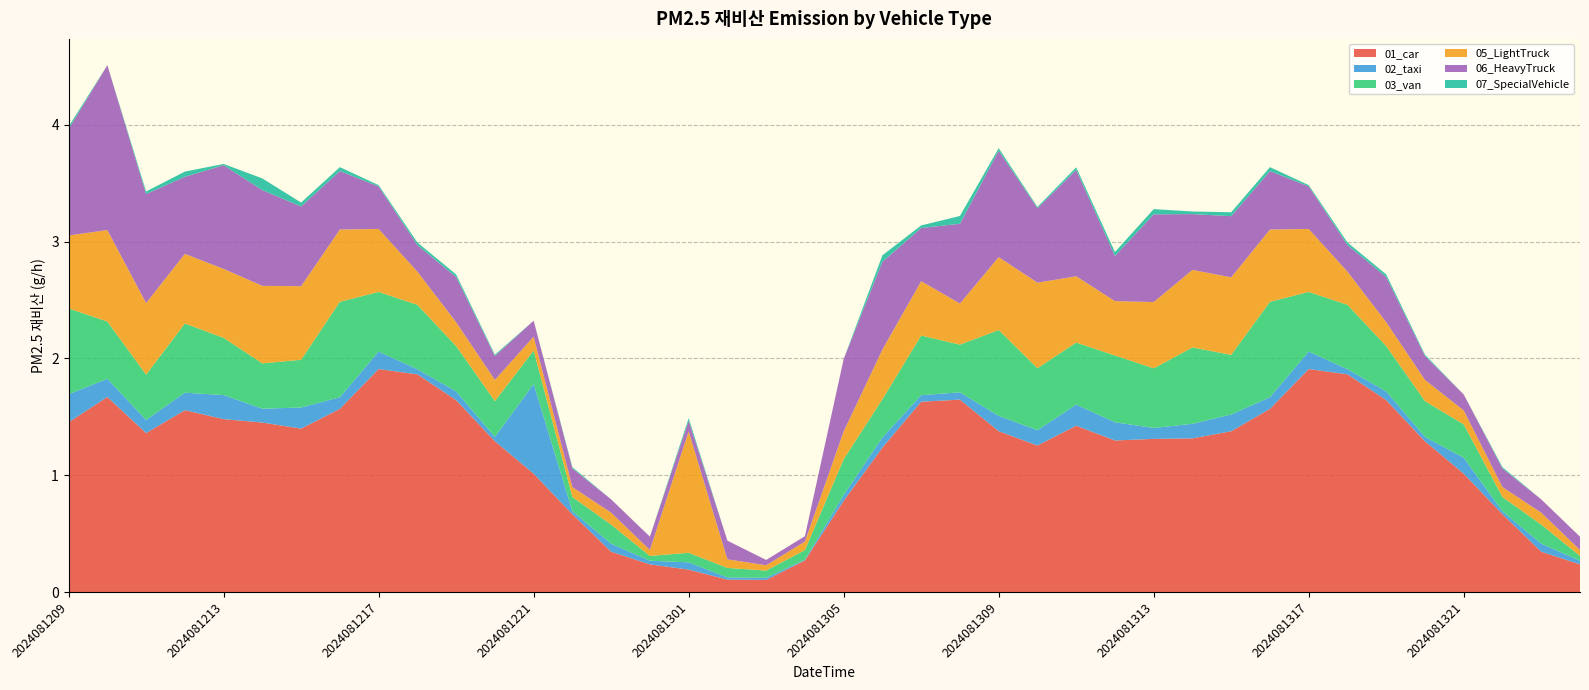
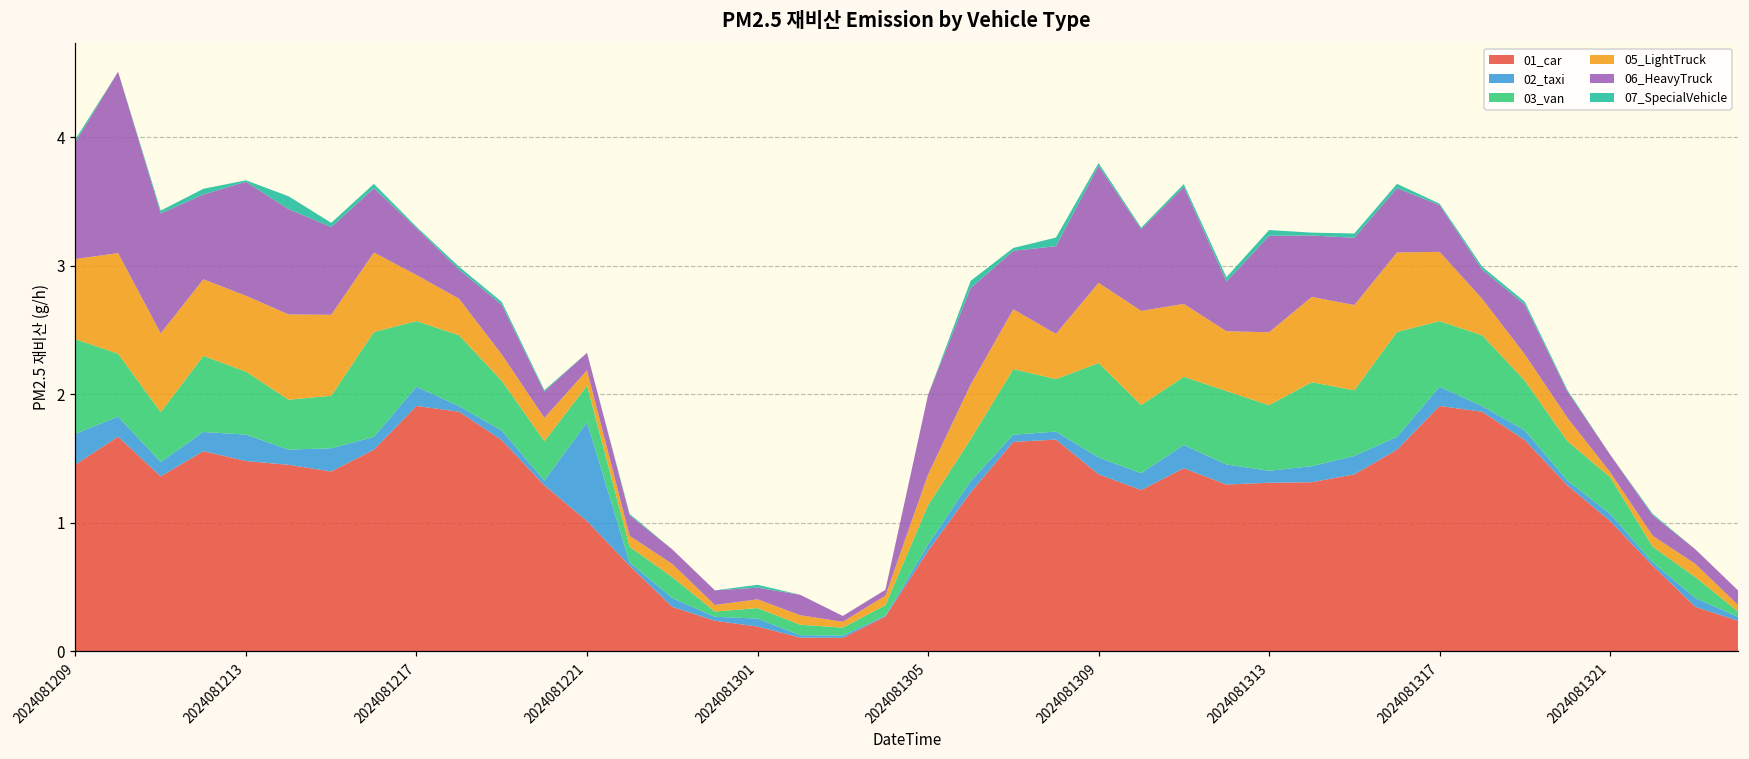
  {
    "01_car": {
      "2024081209": 1.45,
      "2024081213": 1.48,
      "2024081217": 1.91,
      "2024081221": 1.01,
      "2024081301": 0.19,
      "2024081305": 0.78,
      "2024081309": 1.38,
      "2024081313": 1.31,
      "2024081317": 1.91,
      "2024081321": 1.01
    },
    "02_taxi": {
      "2024081209": 0.24,
      "2024081213": 0.21,
      "2024081217": 0.15,
      "2024081221": 0.77,
      "2024081301": 0.06,
      "2024081305": 0.05,
      "2024081309": 0.13,
      "2024081313": 0.09,
      "2024081317": 0.15,
-     "2024081321": 0.14
+     "2024081321": 0.06
    },
    "05_LightTruck": {
      "2024081209": 0.62,
      "2024081213": 0.59,
-     "2024081217": 0.54,
+     "2024081217": 0.36,
      "2024081221": 0.12,
-     "2024081301": 1.04,
+     "2024081301": 0.07,
      "2024081305": 0.24,
      "2024081309": 0.62,
      "2024081313": 0.57,
      "2024081317": 0.54,
-     "2024081321": 0.12
+     "2024081321": 0.04
    },
    "06_HeavyTruck": {
      "2024081209": 0.91,
      "2024081301": 0.09,
      "2024081309": 0.91,
      "2024081313": 0.75
    }
  }
